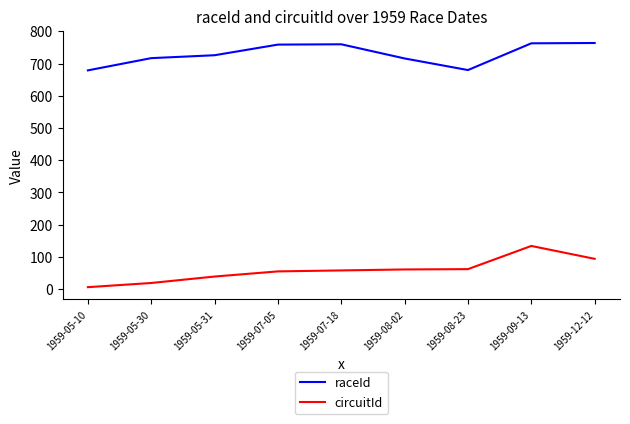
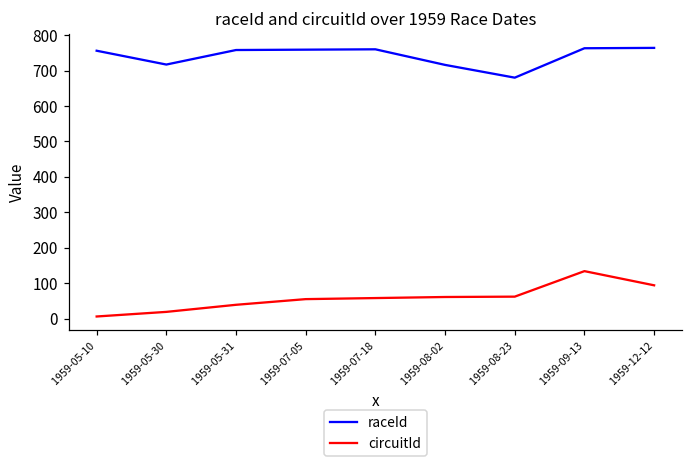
  {
    "raceId": {
-     "1959-05-10": 680,
+     "1959-05-10": 760,
      "1959-05-30": 720,
-     "1959-05-31": 730,
+     "1959-05-31": 760,
      "1959-07-05": 760,
      "1959-07-18": 760,
      "1959-08-02": 720,
      "1959-08-23": 680,
      "1959-09-13": 760,
      "1959-12-12": 760
    },
    "circuitId": {
      "1959-05-10": 10,
      "1959-05-30": 20,
      "1959-05-31": 40,
      "1959-07-05": 60,
      "1959-07-18": 60,
      "1959-08-02": 60,
      "1959-08-23": 60,
      "1959-09-13": 130,
      "1959-12-12": 90
    }
  }
